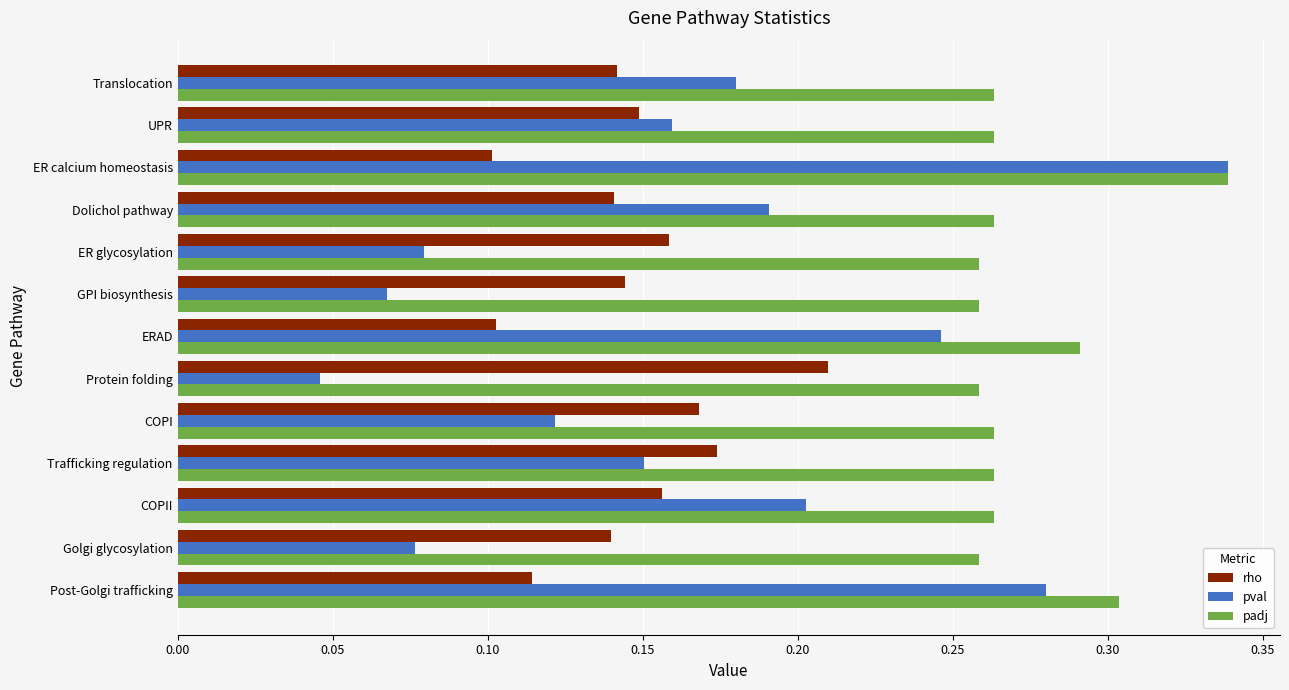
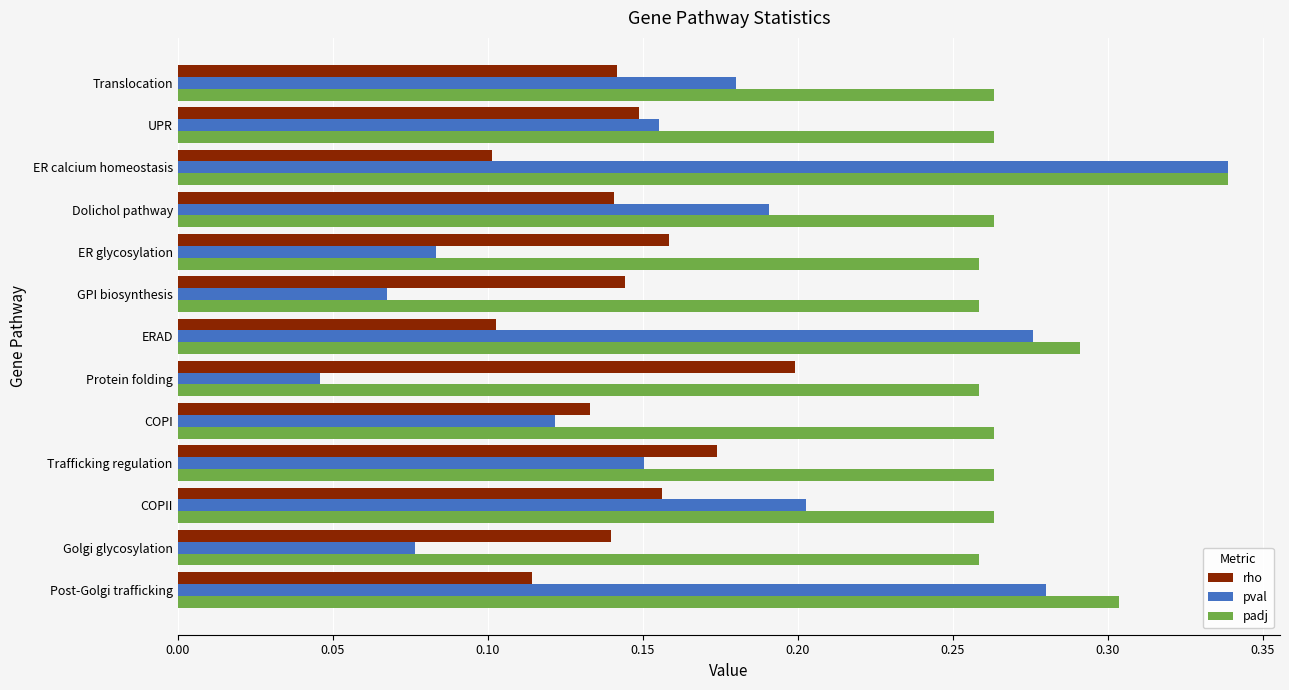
  {
    "rho": {
      "Translocation": 0.142,
      "UPR": 0.149,
      "ER calcium homeostasis": 0.101,
      "Dolichol pathway": 0.141,
      "ER glycosylation": 0.159,
      "GPI biosynthesis": 0.144,
      "ERAD": 0.103,
-     "Protein folding": 0.210,
-     "COPI": 0.168,
+     "Protein folding": 0.199,
+     "COPI": 0.133,
      "Trafficking regulation": 0.174,
      "COPII": 0.156,
      "Golgi glycosylation": 0.140,
      "Post-Golgi trafficking": 0.114
    },
    "pval": {
      "Translocation": 0.180,
-     "UPR": 0.160,
+     "UPR": 0.155,
      "ER calcium homeostasis": 0.339,
      "Dolichol pathway": 0.191,
-     "ER glycosylation": 0.079,
+     "ER glycosylation": 0.083,
      "GPI biosynthesis": 0.067,
-     "ERAD": 0.246,
+     "ERAD": 0.276,
      "Protein folding": 0.046,
      "COPI": 0.122,
      "Trafficking regulation": 0.150,
      "COPII": 0.202,
      "Golgi glycosylation": 0.076,
      "Post-Golgi trafficking": 0.280
    },
    "padj": {
      "Translocation": 0.263,
      "UPR": 0.263,
      "ER calcium homeostasis": 0.339,
      "Dolichol pathway": 0.263,
      "ER glycosylation": 0.258,
      "GPI biosynthesis": 0.258,
      "ERAD": 0.291,
      "Protein folding": 0.258,
      "COPI": 0.263,
      "Trafficking regulation": 0.263,
      "COPII": 0.263,
      "Golgi glycosylation": 0.258,
      "Post-Golgi trafficking": 0.303
    }
  }
